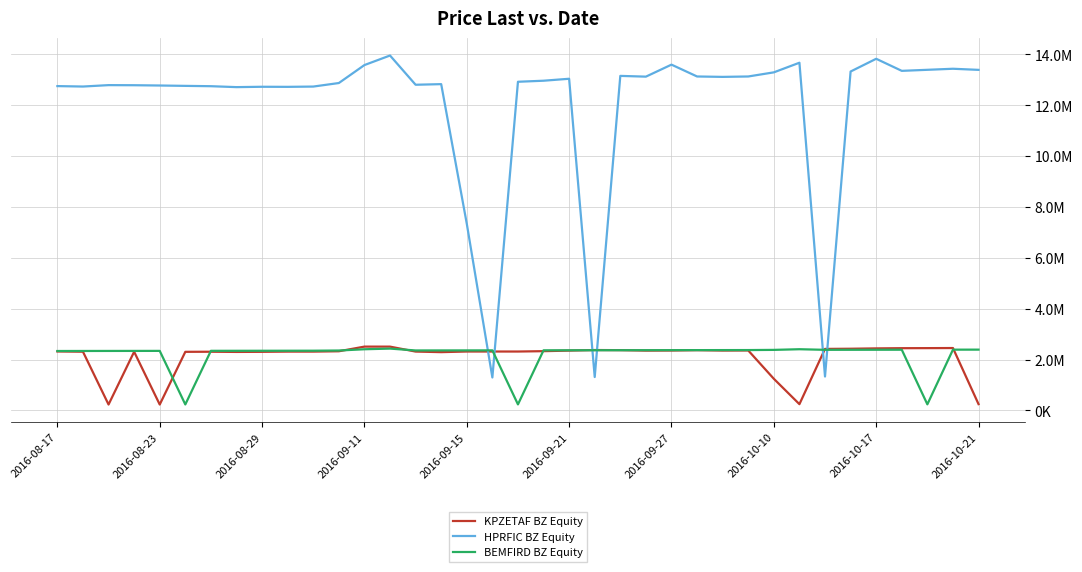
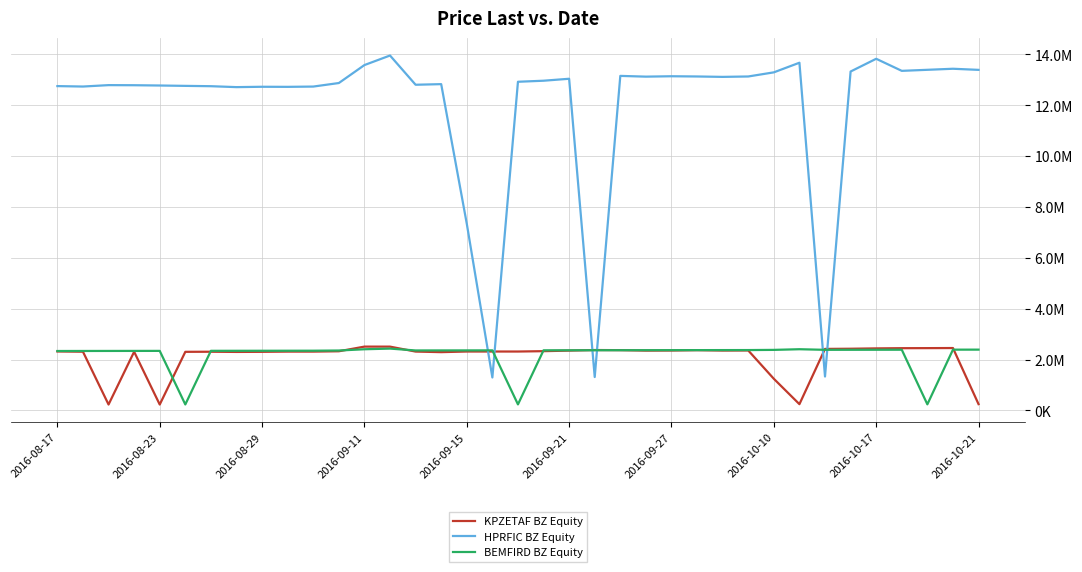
  {
    "KPZETAF BZ Equity": {
      "2016-08-23": 200000,
      "2016-09-11": 2500000,
      "2016-10-10": 1200000,
      "2016-10-21": 200000
    },
    "HPRFIC BZ Equity": {
      "2016-08-17": 12800000,
      "2016-08-23": 12800000,
      "2016-08-29": 12700000,
      "2016-09-11": 13600000,
      "2016-09-15": 7300000,
      "2016-09-21": 13000000,
-     "2016-09-27": 13600000,
+     "2016-09-27": 13100000,
      "2016-10-10": 13300000,
      "2016-10-17": 13800000,
      "2016-10-21": 13400000
    },
    "BEMFIRD BZ Equity": {
      "2016-08-23": 2300000,
      "2016-09-11": 2400000,
      "2016-10-10": 2400000,
      "2016-10-21": 2400000
    }
  }
